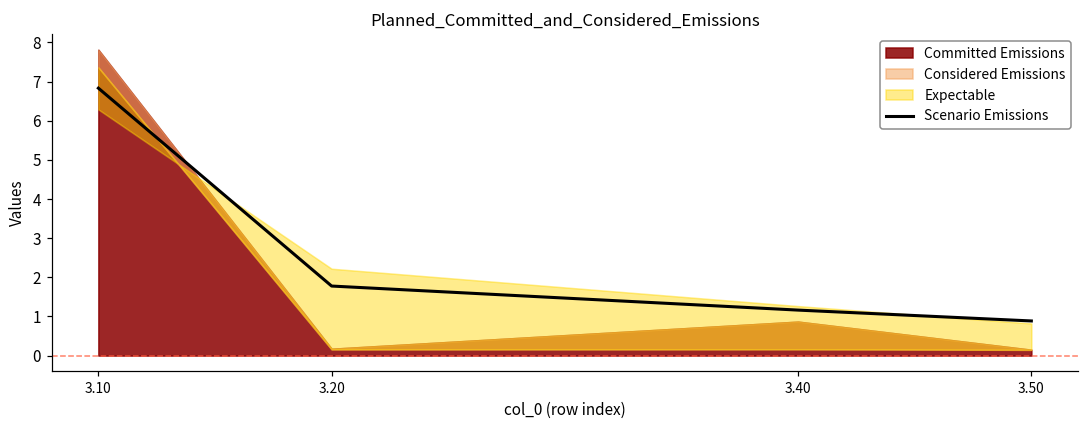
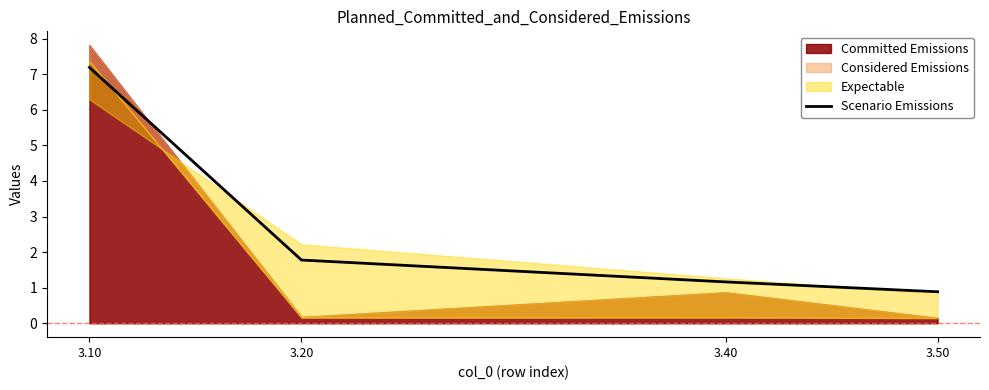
  {
    "Scenario Emissions": {
-     "3.10": 6.8,
+     "3.10": 7.2,
      "3.20": 1.8,
      "3.40": 1.2
    },
    "Considered Emissions": {
      "3.10": 7.8,
      "3.20": 0.2,
      "3.40": 0.9,
      "3.50": 0.1
    }
  }
